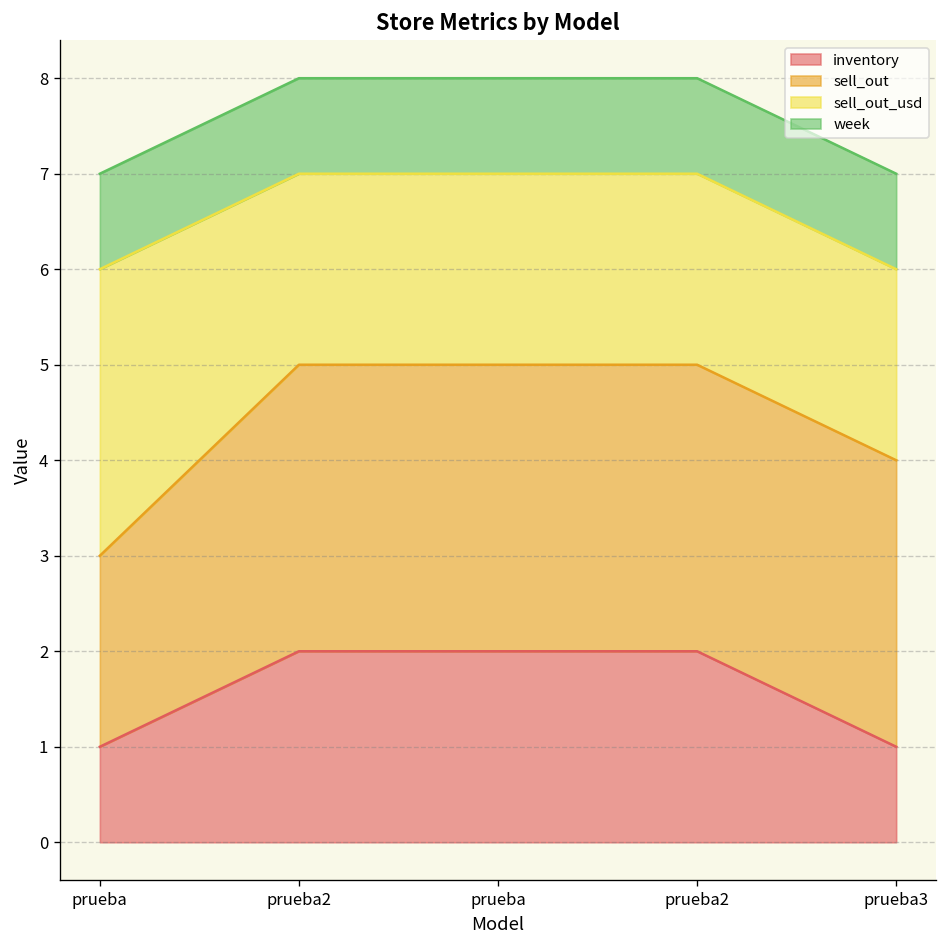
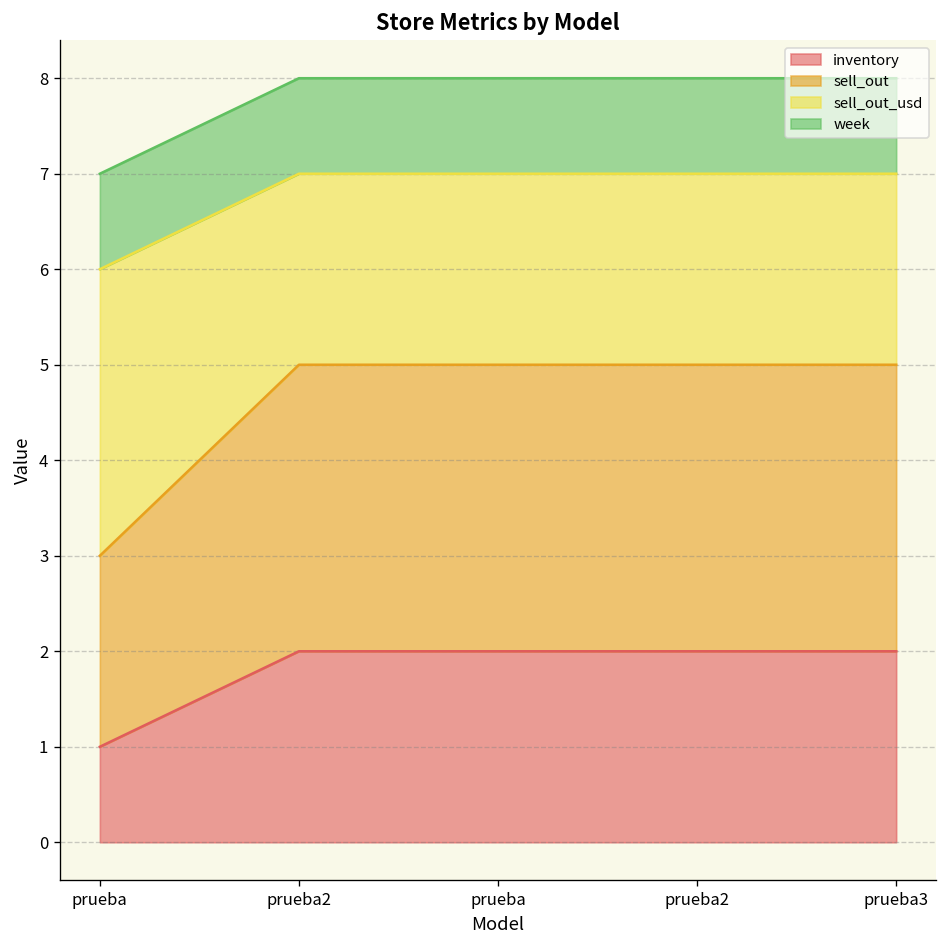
  {
    "inventory": {
-     "prueba3": 1
+     "prueba3": 2
    },
    "sell_out": {
      "prueba3": 3
    },
    "sell_out_usd": {
      "prueba3": 2
    }
  }
